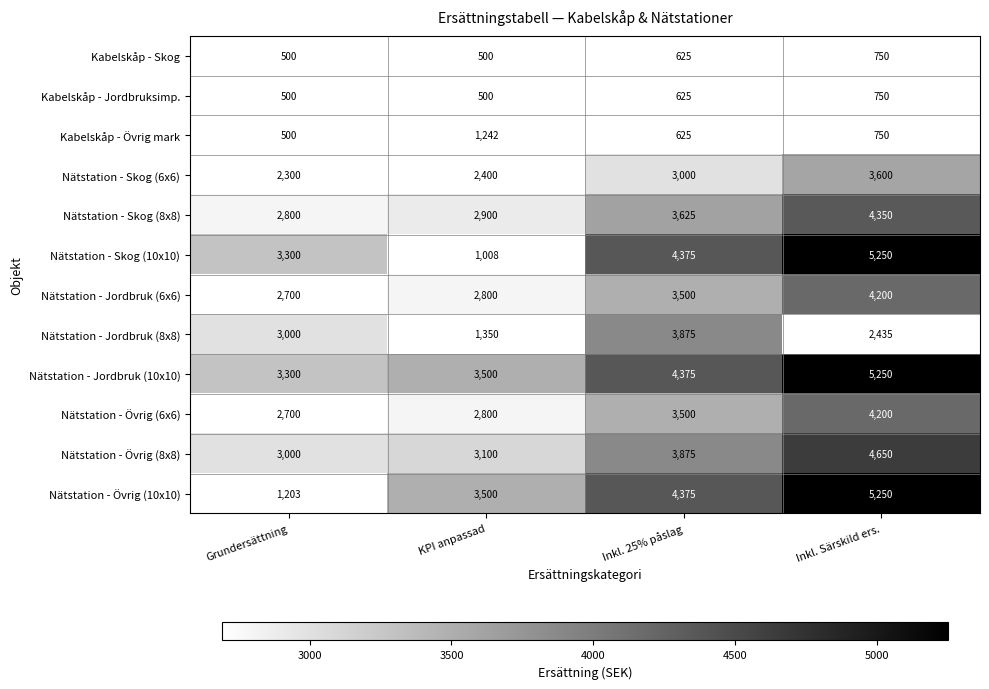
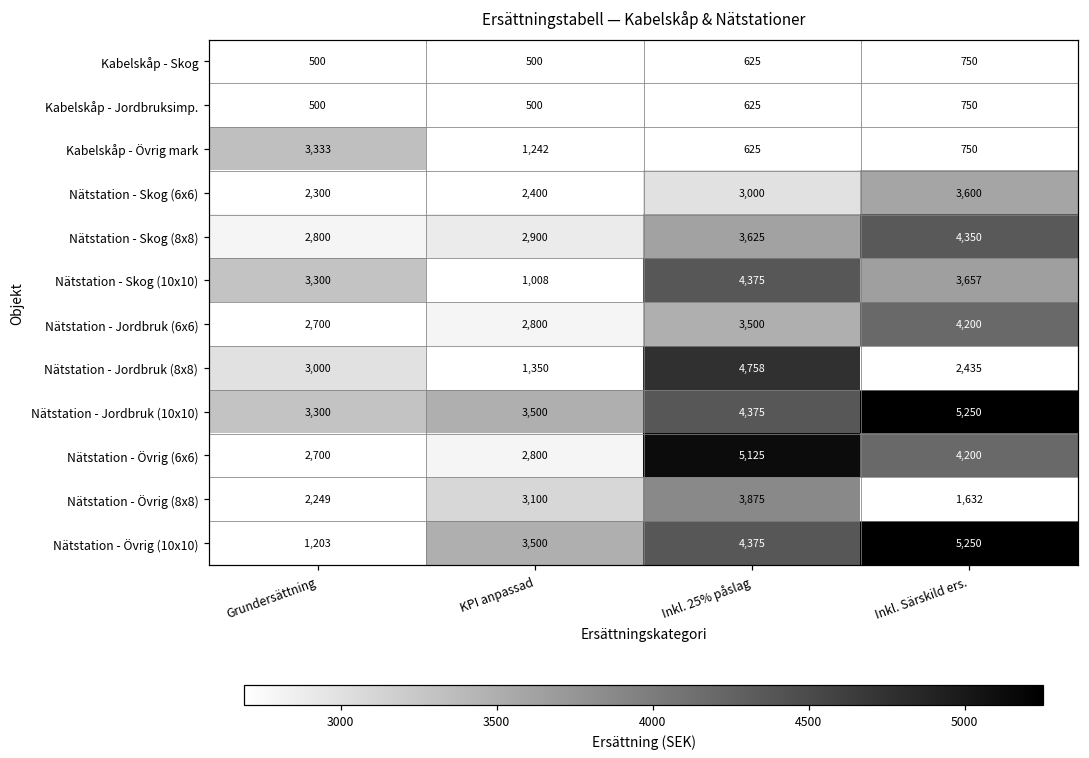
  {
    "Kabelskåp - Skog": {
      "Grundersättning": "500",
      "KPI anpassad": "500",
      "Inkl. 25% påslag": "625",
      "Inkl. Särskild ers.": "750"
    },
    "Kabelskåp - Jordbruksimp.": {
      "Grundersättning": "500",
      "KPI anpassad": "500",
      "Inkl. 25% påslag": "625",
      "Inkl. Särskild ers.": "750"
    },
    "Kabelskåp - Övrig mark": {
-     "Grundersättning": "500",
+     "Grundersättning": "3,333",
      "KPI anpassad": "1,242",
      "Inkl. 25% påslag": "625",
      "Inkl. Särskild ers.": "750"
    },
    "Nätstation - Skog (6x6)": {
      "Grundersättning": "2,300",
      "KPI anpassad": "2,400",
      "Inkl. 25% påslag": "3,000",
      "Inkl. Särskild ers.": "3,600"
    },
    "Nätstation - Skog (8x8)": {
      "Grundersättning": "2,800",
      "KPI anpassad": "2,900",
      "Inkl. 25% påslag": "3,625",
      "Inkl. Särskild ers.": "4,350"
    },
    "Nätstation - Skog (10x10)": {
      "Grundersättning": "3,300",
      "KPI anpassad": "1,008",
      "Inkl. 25% påslag": "4,375",
-     "Inkl. Särskild ers.": "5,250"
+     "Inkl. Särskild ers.": "3,657"
    },
    "Nätstation - Jordbruk (6x6)": {
      "Grundersättning": "2,700",
      "KPI anpassad": "2,800",
      "Inkl. 25% påslag": "3,500",
      "Inkl. Särskild ers.": "4,200"
    },
    "Nätstation - Jordbruk (8x8)": {
      "Grundersättning": "3,000",
      "KPI anpassad": "1,350",
-     "Inkl. 25% påslag": "3,875",
+     "Inkl. 25% påslag": "4,758",
      "Inkl. Särskild ers.": "2,435"
    },
    "Nätstation - Jordbruk (10x10)": {
      "Grundersättning": "3,300",
      "KPI anpassad": "3,500",
      "Inkl. 25% påslag": "4,375",
      "Inkl. Särskild ers.": "5,250"
    },
    "Nätstation - Övrig (6x6)": {
      "Grundersättning": "2,700",
      "KPI anpassad": "2,800",
-     "Inkl. 25% påslag": "3,500",
+     "Inkl. 25% påslag": "5,125",
      "Inkl. Särskild ers.": "4,200"
    },
    "Nätstation - Övrig (8x8)": {
-     "Grundersättning": "3,000",
+     "Grundersättning": "2,249",
      "KPI anpassad": "3,100",
      "Inkl. 25% påslag": "3,875",
-     "Inkl. Särskild ers.": "4,650"
+     "Inkl. Särskild ers.": "1,632"
    },
    "Nätstation - Övrig (10x10)": {
      "Grundersättning": "1,203",
      "KPI anpassad": "3,500",
      "Inkl. 25% påslag": "4,375",
      "Inkl. Särskild ers.": "5,250"
    }
  }
